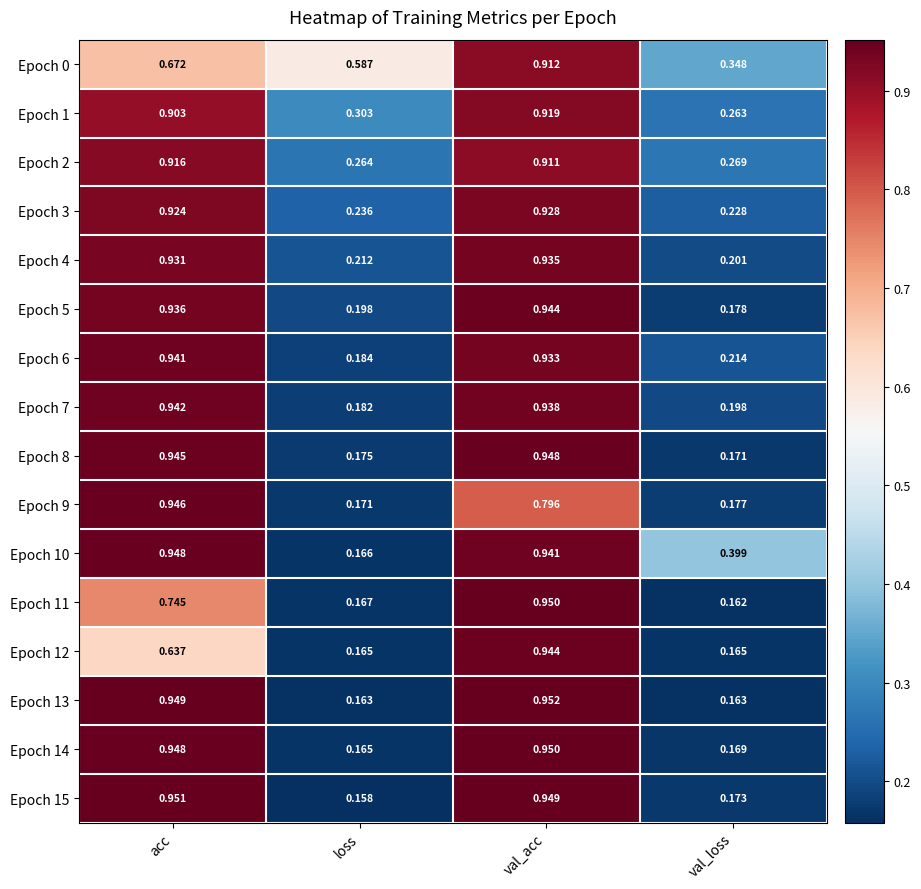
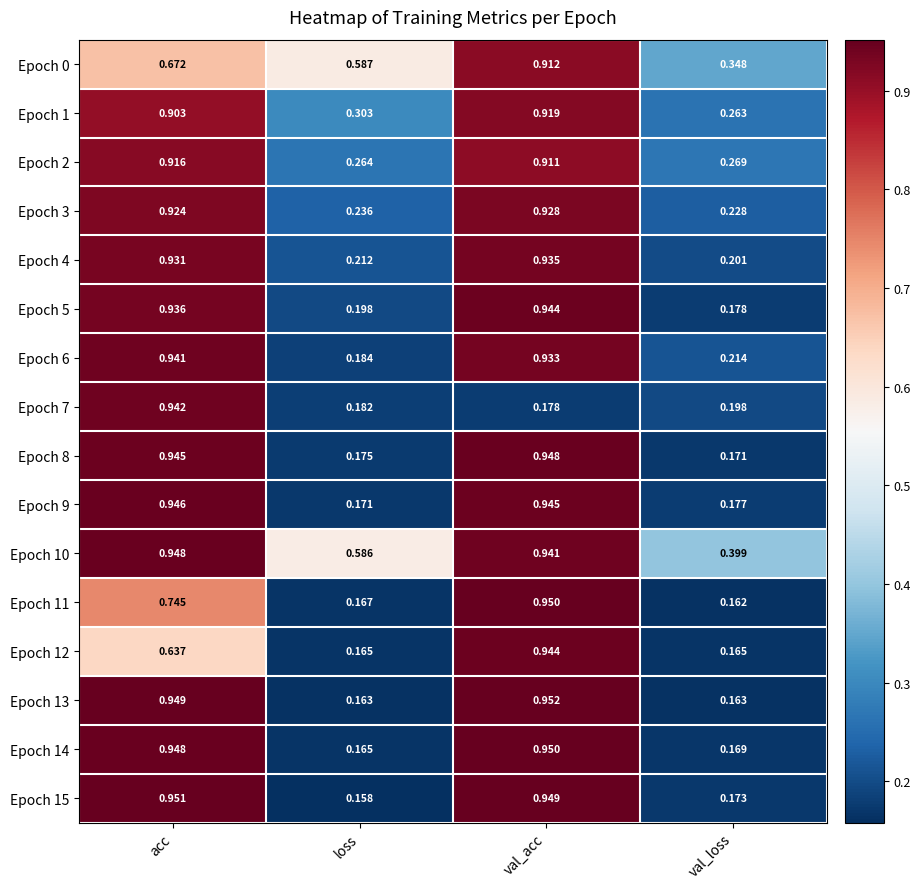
  {
    "Epoch 0": {
      "acc": 0.672,
      "loss": 0.587,
      "val_acc": 0.912,
      "val_loss": 0.348
    },
    "Epoch 1": {
      "acc": 0.903,
      "loss": 0.303,
      "val_acc": 0.919,
      "val_loss": 0.263
    },
    "Epoch 2": {
      "acc": 0.916,
      "loss": 0.264,
      "val_acc": 0.911,
      "val_loss": 0.269
    },
    "Epoch 3": {
      "acc": 0.924,
      "loss": 0.236,
      "val_acc": 0.928,
      "val_loss": 0.228
    },
    "Epoch 4": {
      "acc": 0.931,
      "loss": 0.212,
      "val_acc": 0.935,
      "val_loss": 0.201
    },
    "Epoch 5": {
      "acc": 0.936,
      "loss": 0.198,
      "val_acc": 0.944,
      "val_loss": 0.178
    },
    "Epoch 6": {
      "acc": 0.941,
      "loss": 0.184,
      "val_acc": 0.933,
      "val_loss": 0.214
    },
    "Epoch 7": {
      "acc": 0.942,
      "loss": 0.182,
-     "val_acc": 0.938,
+     "val_acc": 0.178,
      "val_loss": 0.198
    },
    "Epoch 8": {
      "acc": 0.945,
      "loss": 0.175,
      "val_acc": 0.948,
      "val_loss": 0.171
    },
    "Epoch 9": {
      "acc": 0.946,
      "loss": 0.171,
-     "val_acc": 0.796,
+     "val_acc": 0.945,
      "val_loss": 0.177
    },
    "Epoch 10": {
      "acc": 0.948,
-     "loss": 0.166,
+     "loss": 0.586,
      "val_acc": 0.941,
      "val_loss": 0.399
    },
    "Epoch 11": {
      "acc": 0.745,
      "loss": 0.167,
      "val_acc": 0.950,
      "val_loss": 0.162
    },
    "Epoch 12": {
      "acc": 0.637,
      "loss": 0.165,
      "val_acc": 0.944,
      "val_loss": 0.165
    },
    "Epoch 13": {
      "acc": 0.949,
      "loss": 0.163,
      "val_acc": 0.952,
      "val_loss": 0.163
    },
    "Epoch 14": {
      "acc": 0.948,
      "loss": 0.165,
      "val_acc": 0.950,
      "val_loss": 0.169
    },
    "Epoch 15": {
      "acc": 0.951,
      "loss": 0.158,
      "val_acc": 0.949,
      "val_loss": 0.173
    }
  }
